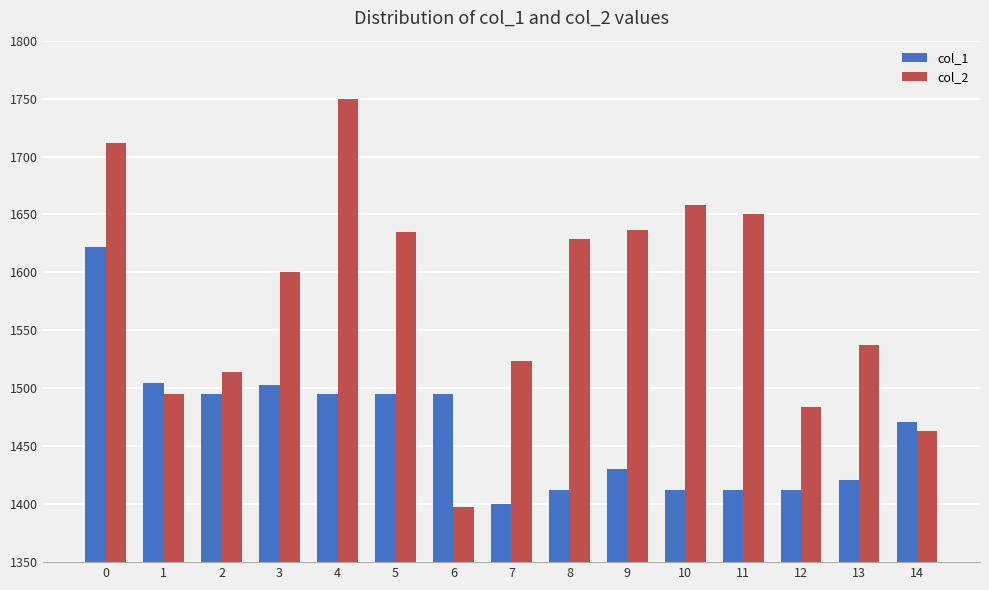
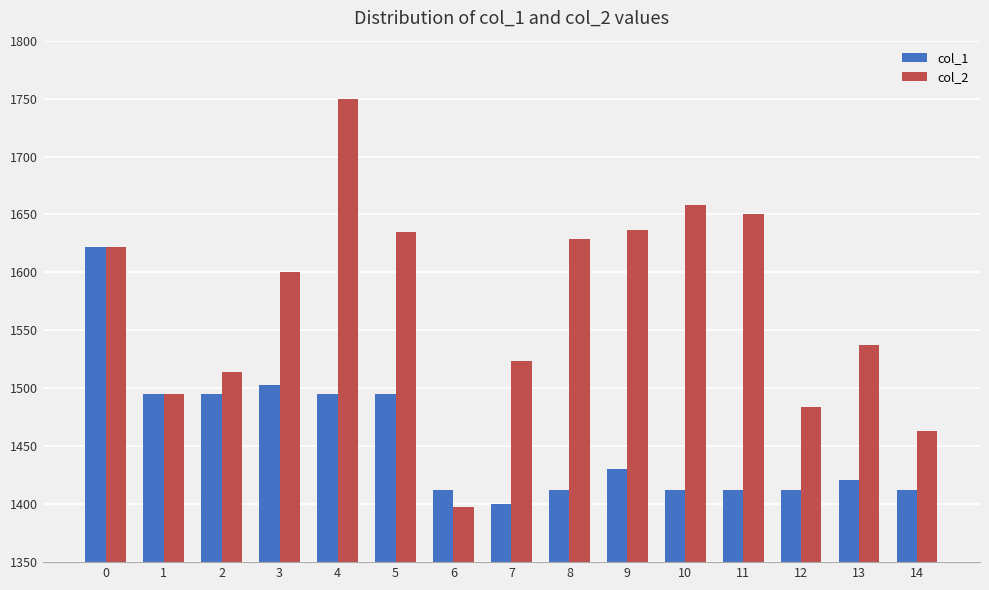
  {
    "col_1": {
      "0": 1622,
-     "1": 1505,
+     "1": 1495,
      "2": 1495,
      "3": 1503,
      "4": 1495,
      "5": 1495,
-     "6": 1495,
+     "6": 1412,
      "7": 1400,
      "8": 1412,
      "9": 1430,
      "10": 1412,
      "11": 1412,
      "12": 1412,
      "13": 1421,
-     "14": 1471
+     "14": 1412
    },
    "col_2": {
-     "0": 1712,
+     "0": 1622,
      "1": 1495,
      "2": 1514,
      "3": 1600,
      "4": 1750,
      "5": 1635,
      "6": 1398,
      "7": 1524,
      "8": 1629,
      "9": 1637,
      "10": 1658,
      "11": 1650,
      "12": 1484,
      "13": 1537,
      "14": 1463
    }
  }
